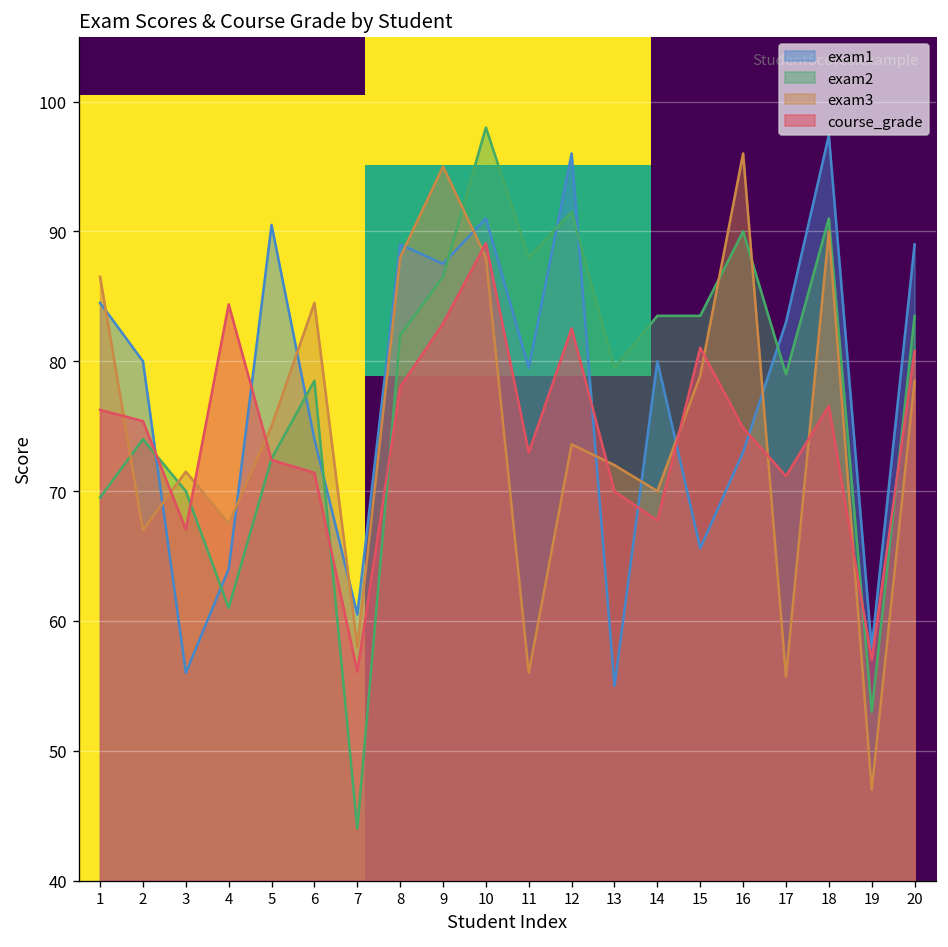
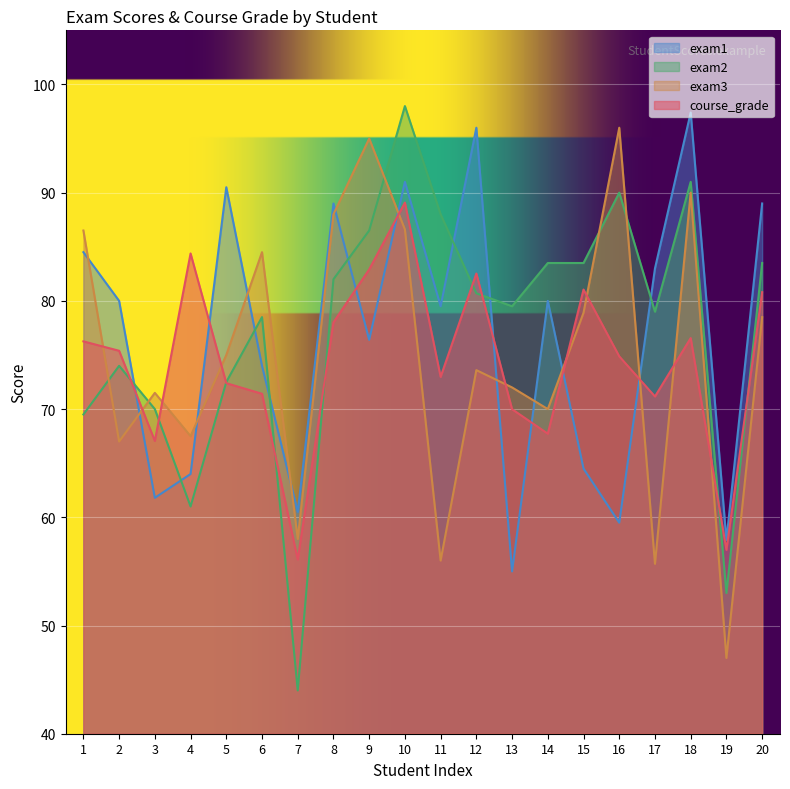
  {
    "exam1": {
      "1": 84.5,
      "2": 80.0,
-     "3": 56.0,
+     "3": 61.8,
      "4": 64.0,
      "5": 90.5,
      "6": 74.0,
      "7": 60.5,
      "8": 89.0,
-     "9": 87.5,
+     "9": 76.4,
      "10": 91.0,
      "11": 79.5,
      "12": 96.0,
      "13": 55.0,
      "14": 80.0,
-     "15": 65.6,
-     "16": 73.0,
+     "15": 64.5,
+     "16": 59.5,
      "17": 83.0,
      "19": 57.9,
      "20": 89.0
    },
    "exam2": {
      "1": 69.5,
      "2": 74.0,
      "3": 70.0,
      "4": 61.0,
      "6": 78.5,
      "7": 44.0,
      "8": 82.0,
      "9": 86.5,
      "10": 98.0,
      "11": 88.0,
-     "12": 91.5,
+     "12": 80.7,
      "13": 79.5,
      "14": 83.5,
      "15": 83.5,
      "16": 90.0,
      "17": 79.0,
      "18": 91.0,
      "19": 53.0,
      "20": 83.5
    },
    "exam3": {
      "1": 86.5,
      "2": 67.0,
      "3": 71.5,
      "4": 67.5,
      "5": 75.0,
      "6": 84.5,
      "7": 58.0,
      "8": 88.0,
      "9": 95.0,
-     "10": 88.0,
+     "10": 86.6,
      "11": 56.0,
      "12": 73.6,
      "13": 72.0,
      "14": 70.0,
      "15": 78.9,
      "16": 96.0,
      "17": 55.7,
      "18": 90.0,
      "19": 47.0,
      "20": 78.5
    },
    "course_grade": {
      "1": 76.3,
      "2": 75.4,
      "3": 67.1,
      "4": 84.4,
      "6": 71.4,
      "7": 56.1,
      "8": 78.0,
      "9": 82.9,
      "10": 89.1,
      "11": 73.0,
      "12": 82.5,
      "13": 70.0,
      "14": 67.7,
      "15": 81.0,
      "16": 74.9,
      "17": 71.2,
      "18": 76.6,
      "19": 57.0,
      "20": 80.8
    }
  }
